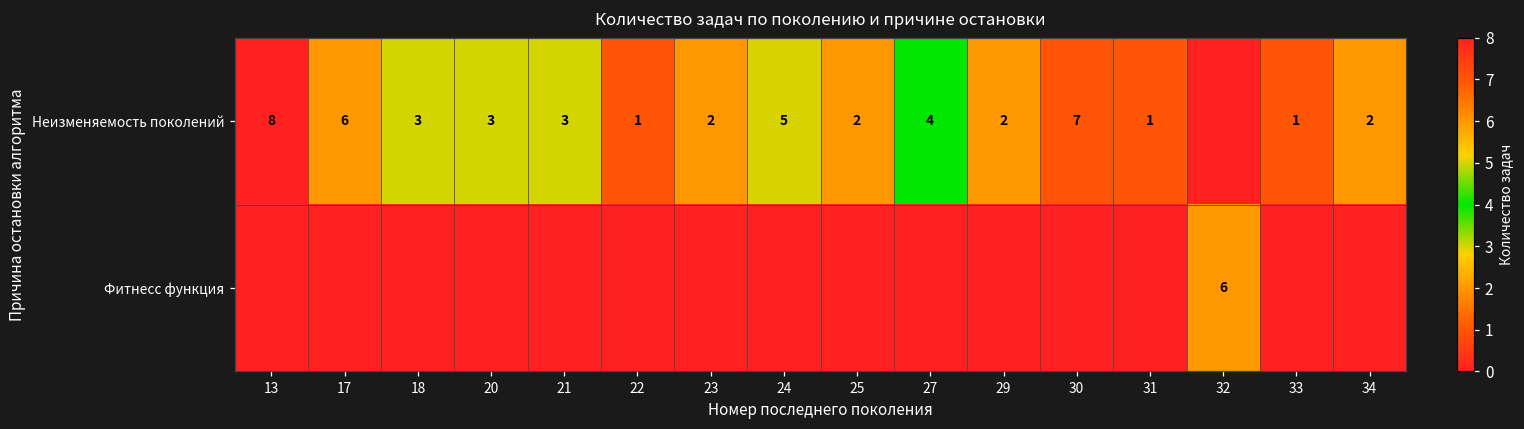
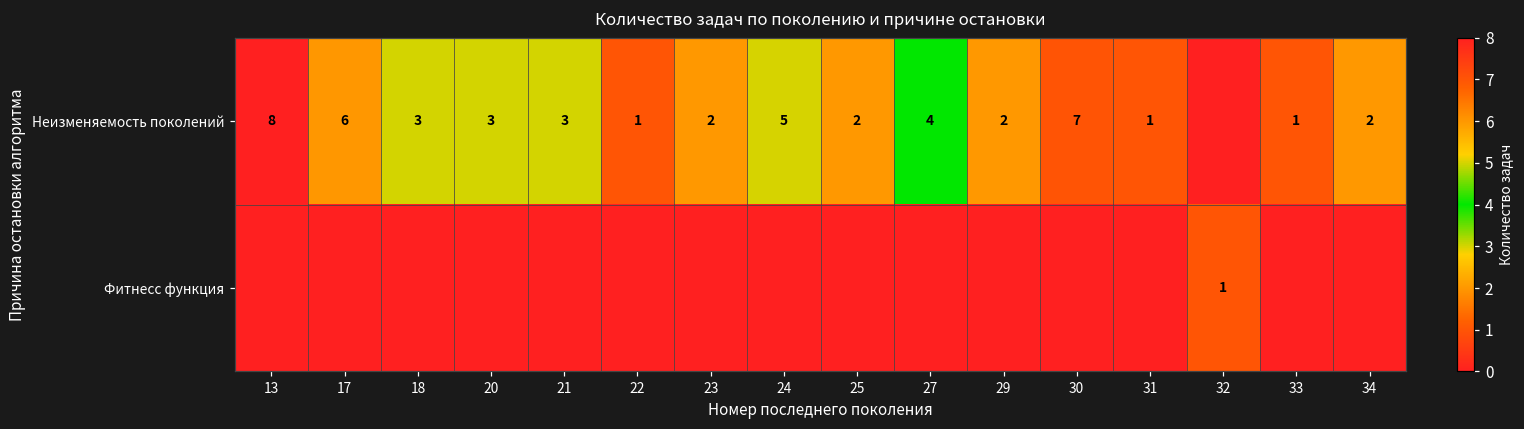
  {
    "Неизменяемость поколений": {
      "13": 8,
      "17": 6,
      "18": 3,
      "20": 3,
      "21": 3,
      "22": 1,
      "23": 2,
      "24": 5,
      "25": 2,
      "27": 4,
      "29": 2,
      "30": 7,
      "31": 1,
      "33": 1,
      "34": 2
    },
    "Фитнесс функция": {
-     "32": 6
+     "32": 1
    }
  }
